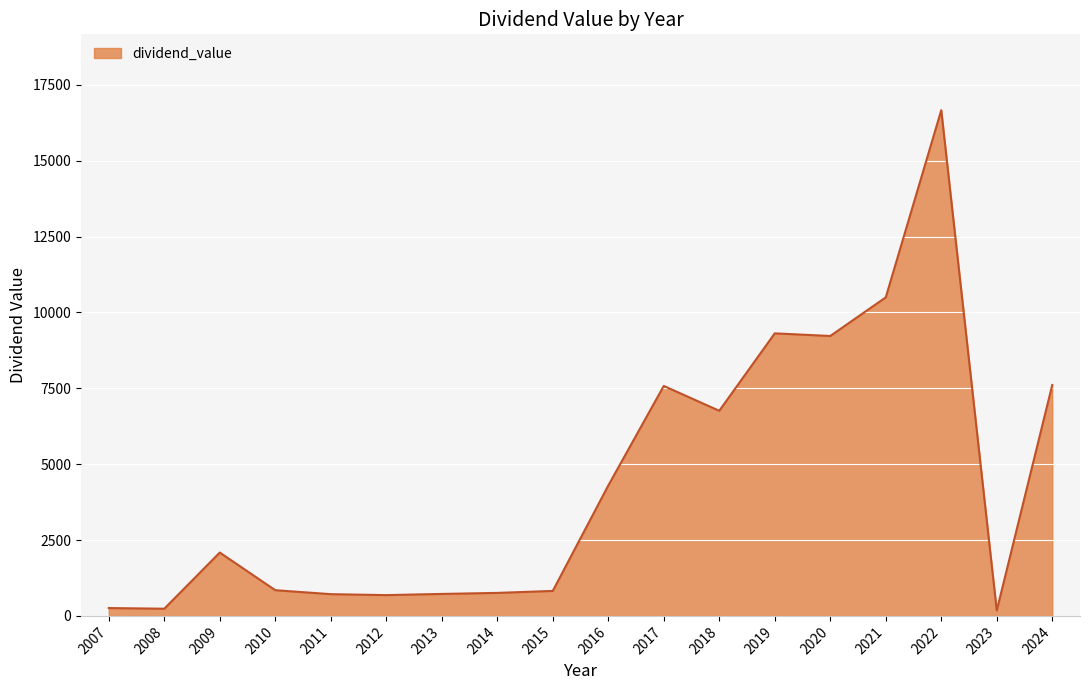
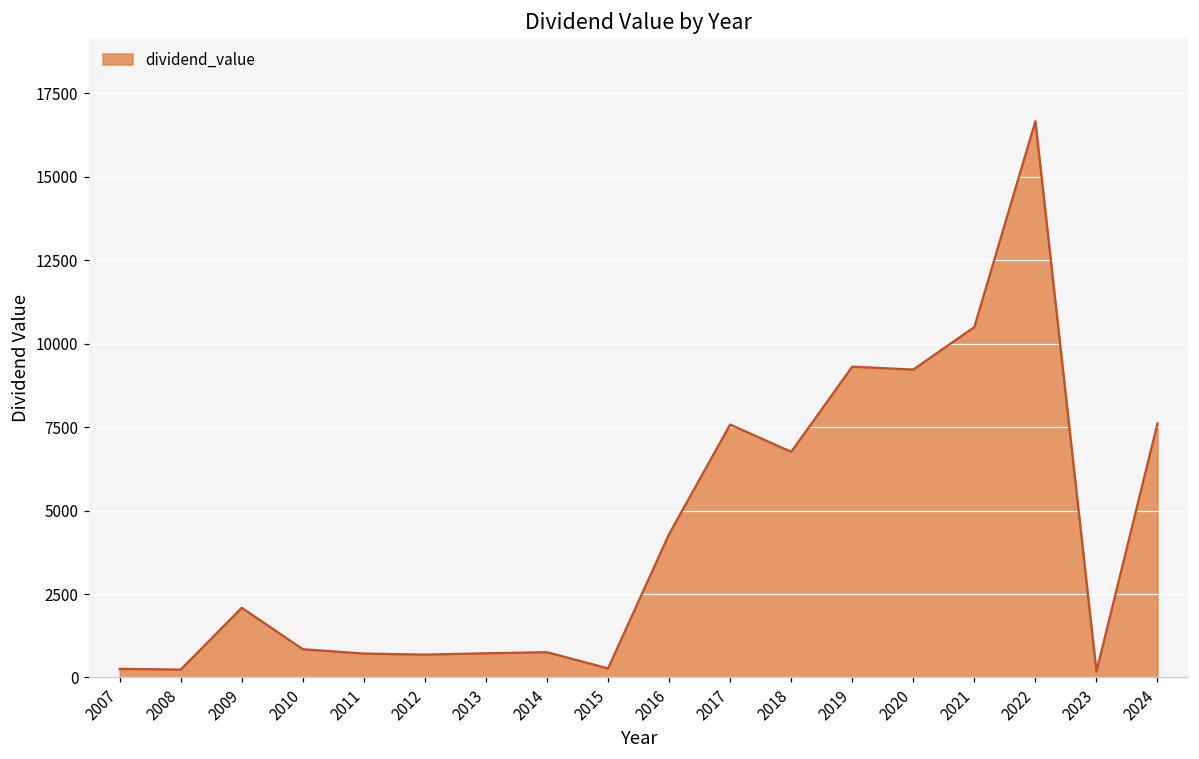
  {
    "2007": 300,
    "2008": 200,
    "2009": 2100,
    "2010": 800,
    "2011": 700,
    "2012": 700,
    "2013": 700,
    "2014": 800,
-   "2015": 800,
+   "2015": 300,
    "2016": 4300,
    "2017": 7600,
    "2018": 6800,
    "2019": 9300,
    "2020": 9200,
    "2021": 10500,
    "2022": 16700,
    "2023": 200,
    "2024": 7600
  }
